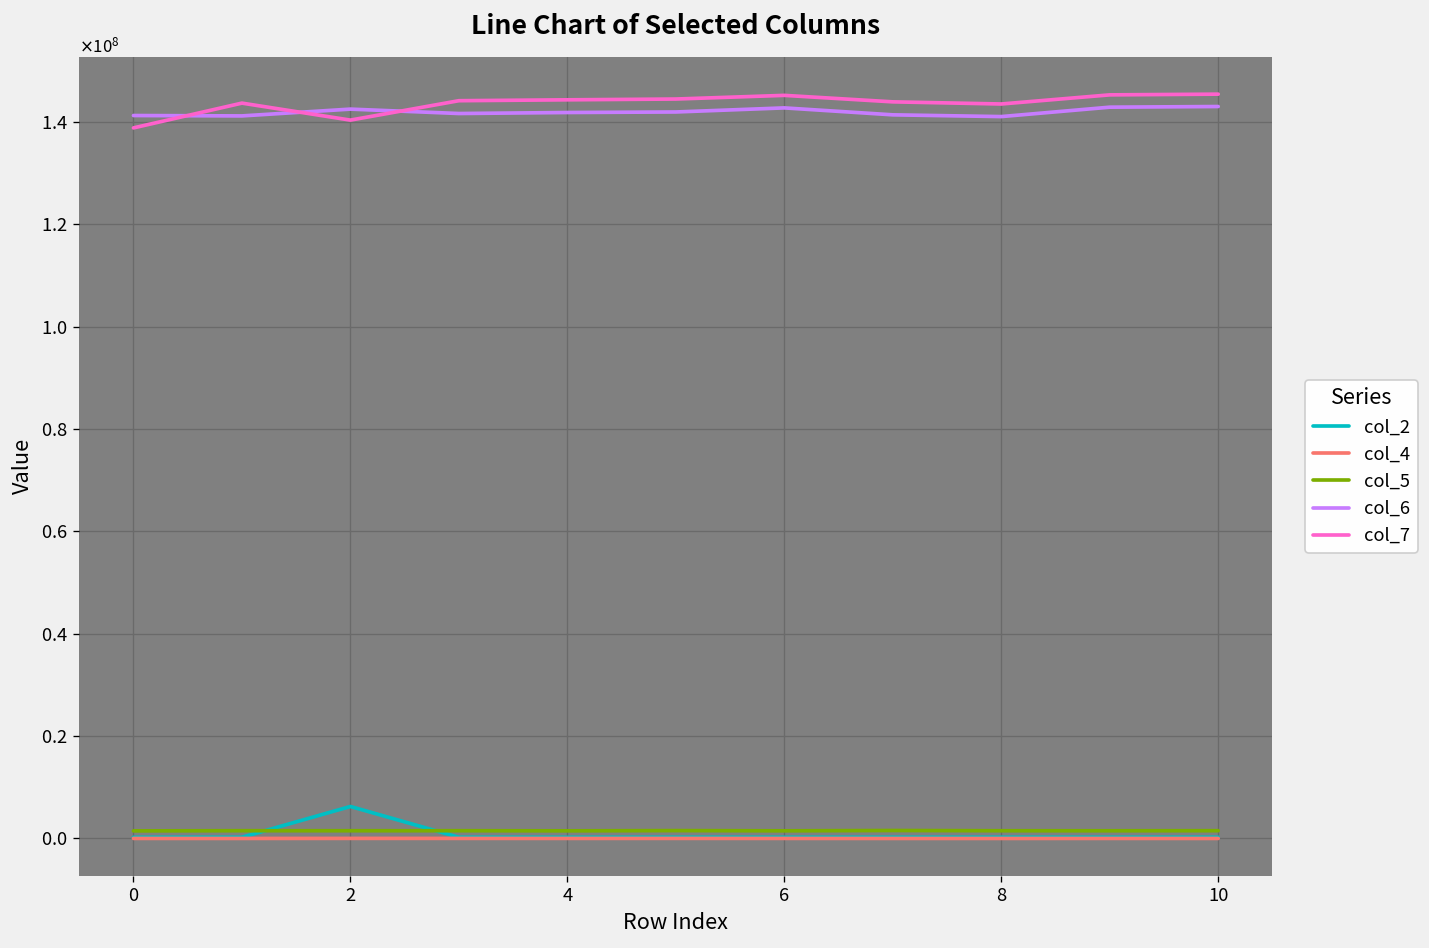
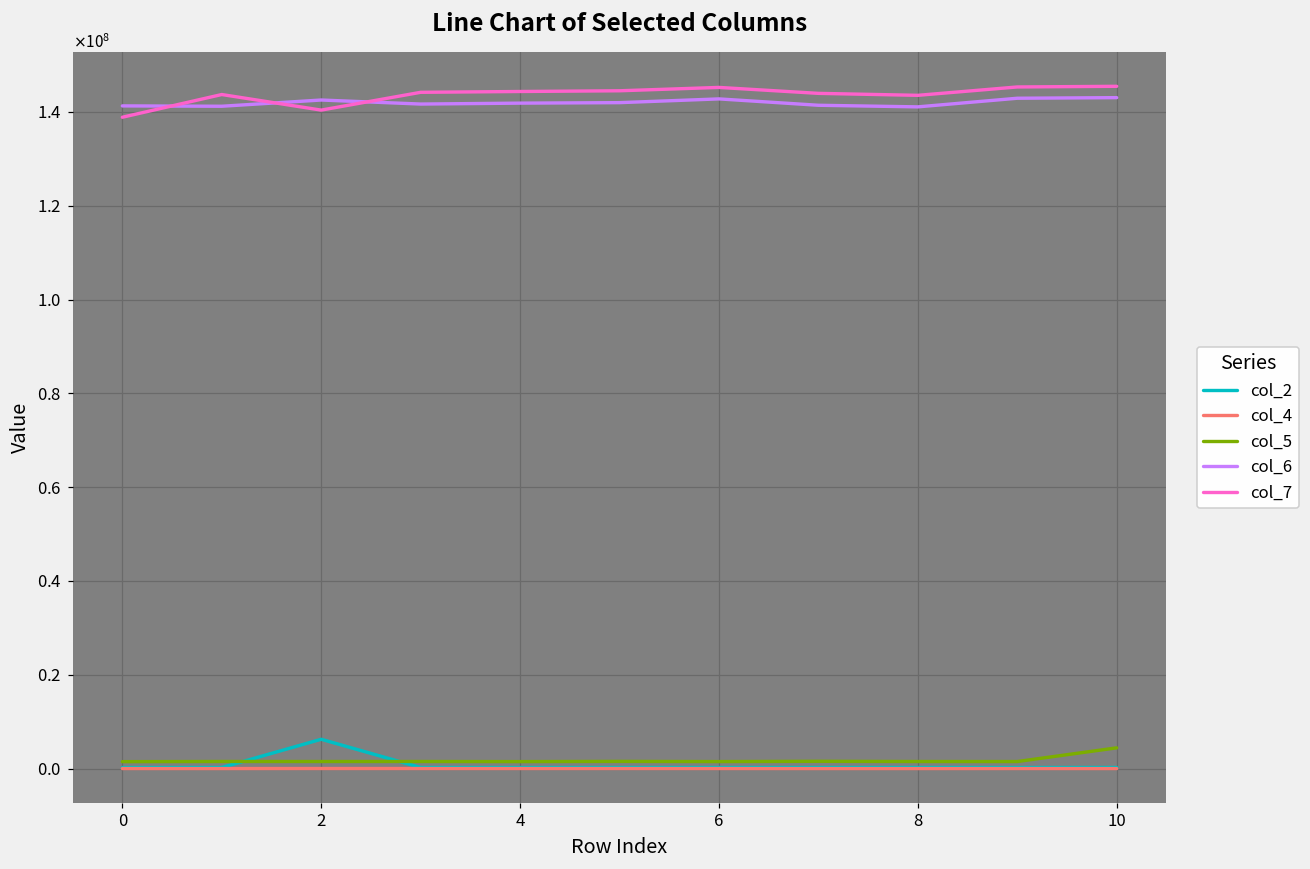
  {
    "col_2": {
      "2": 6000000
    },
    "col_4": {
      "2": 0
    },
    "col_5": {
      "0": 1000000,
      "2": 2000000,
      "4": 1000000,
      "6": 1000000,
      "8": 2000000,
-     "10": 2000000
+     "10": 4000000
    },
    "col_6": {
      "0": 141000000,
      "2": 143000000,
      "4": 142000000,
      "6": 143000000,
      "8": 141000000,
      "10": 143000000
    },
    "col_7": {
      "0": 139000000,
      "2": 140000000,
      "4": 144000000,
      "6": 145000000,
      "8": 144000000,
      "10": 145000000
    }
  }
